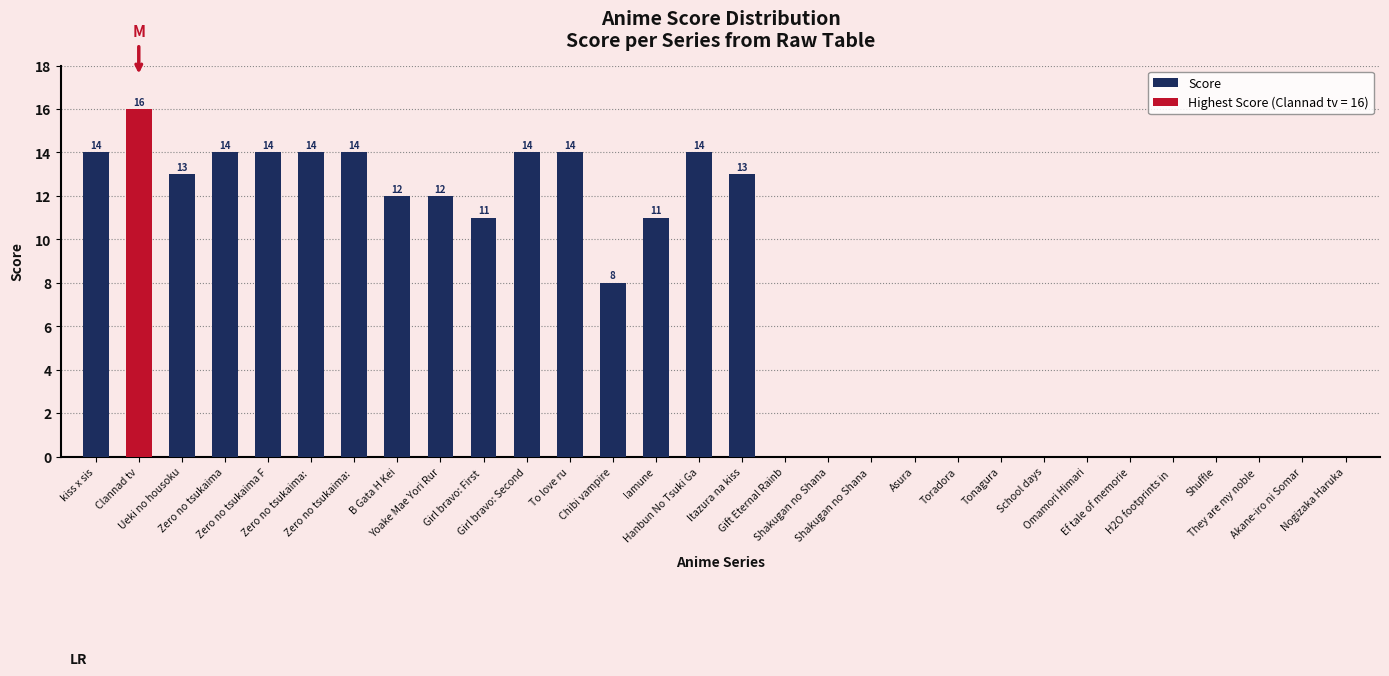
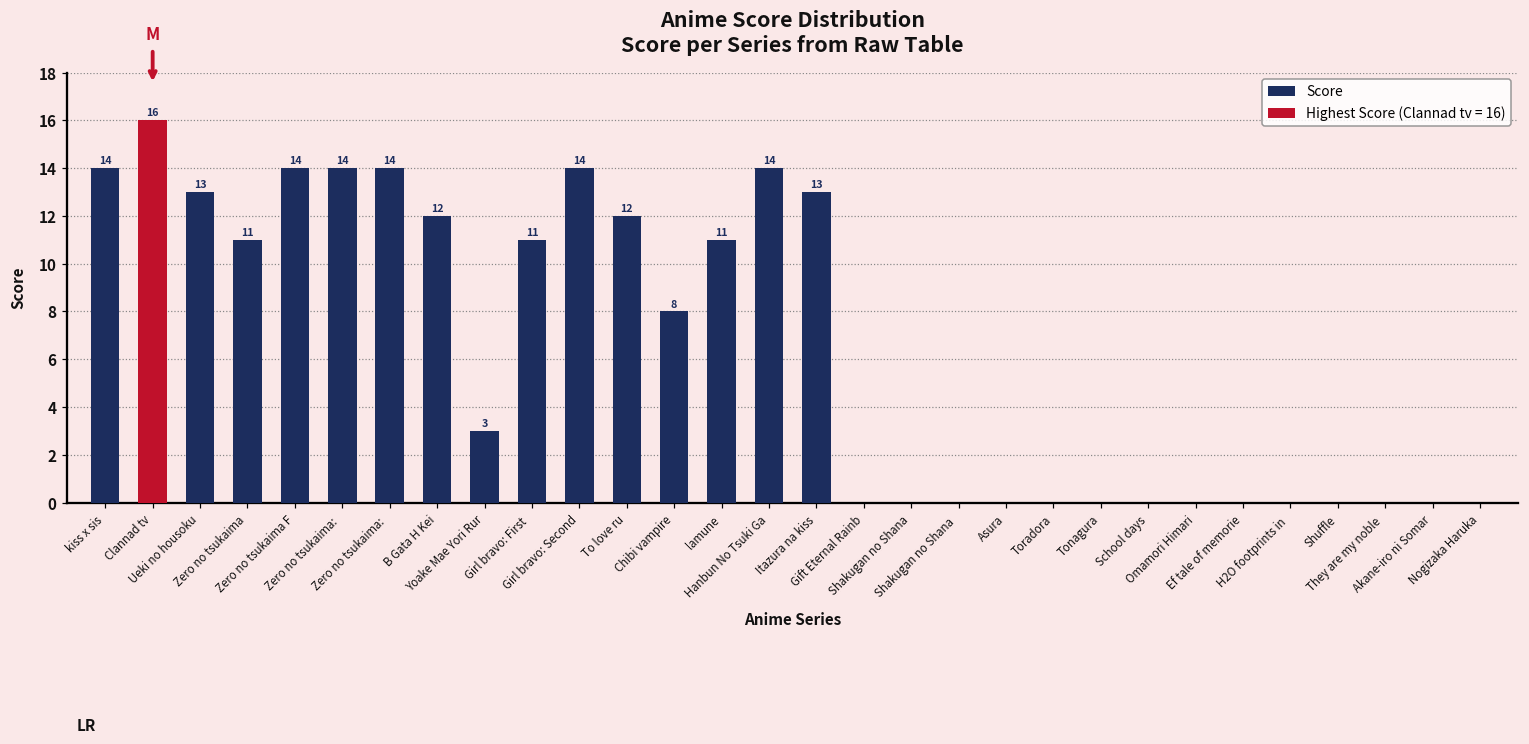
  {
    "kiss x sis": 14,
    "Clannad tv": 16,
    "Ueki no housoku": 13,
-   "Zero no tsukaima": 14,
+   "Zero no tsukaima": 11,
    "Zero no tsukaima F": 14,
    "B Gata H Kei": 12,
-   "Yoake Mae Yori Rur": 12,
+   "Yoake Mae Yori Rur": 3,
    "Girl bravo: First": 11,
    "Girl bravo: Second": 14,
-   "To love ru": 14,
+   "To love ru": 12,
    "Chibi vampire": 8,
    "lamune": 11,
    "Hanbun No Tsuki Ga": 14,
    "Itazura na kiss": 13
  }
